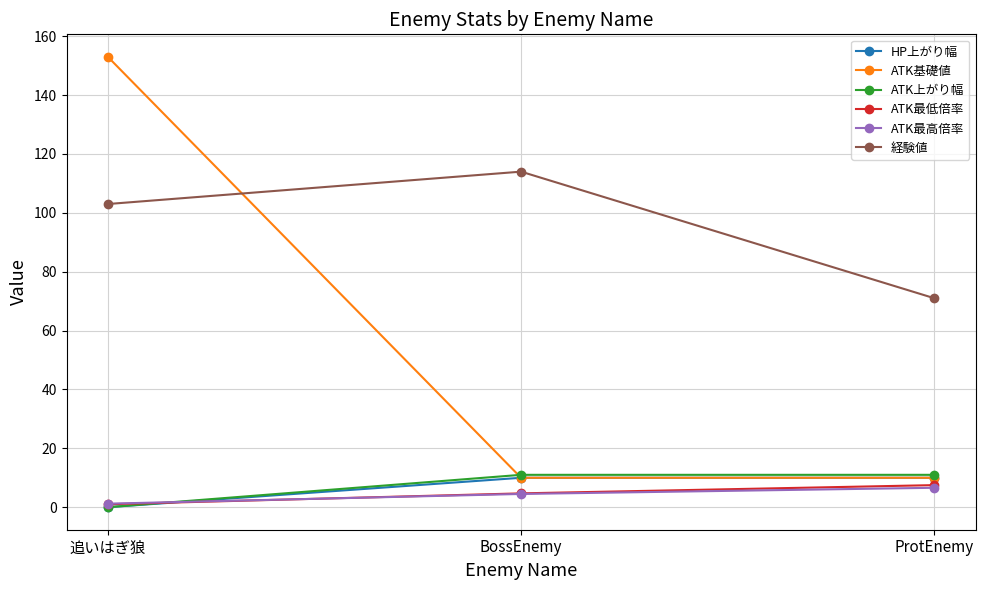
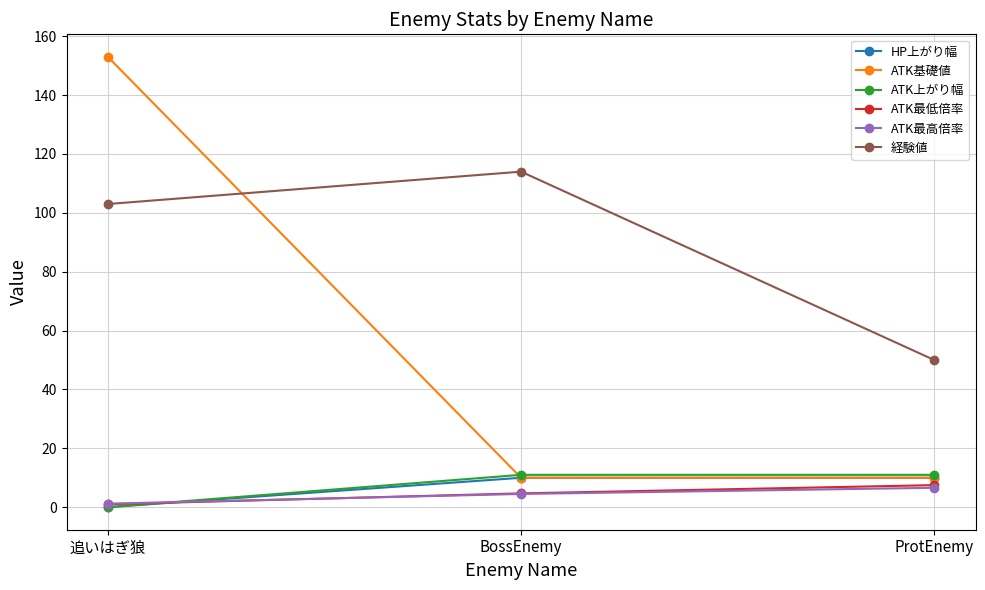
  {
    "ATK基礎値": {
      "追いはぎ狼": 153
    },
    "ATK上がり幅": {
      "BossEnemy": 11,
      "ProtEnemy": 11
    },
    "ATK最低倍率": {
      "ProtEnemy": 8
    },
    "ATK最高倍率": {
      "ProtEnemy": 7
    },
    "経験値": {
      "追いはぎ狼": 103,
      "BossEnemy": 114,
-     "ProtEnemy": 71
+     "ProtEnemy": 50
    }
  }
